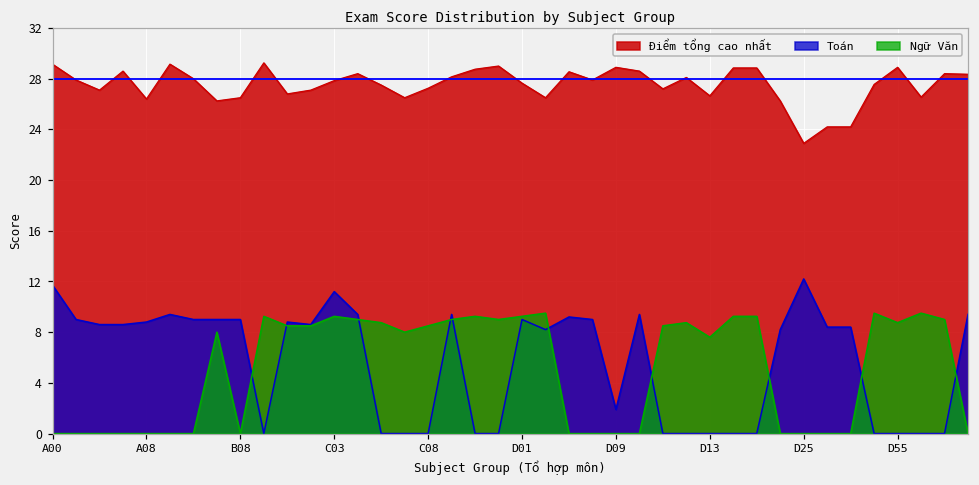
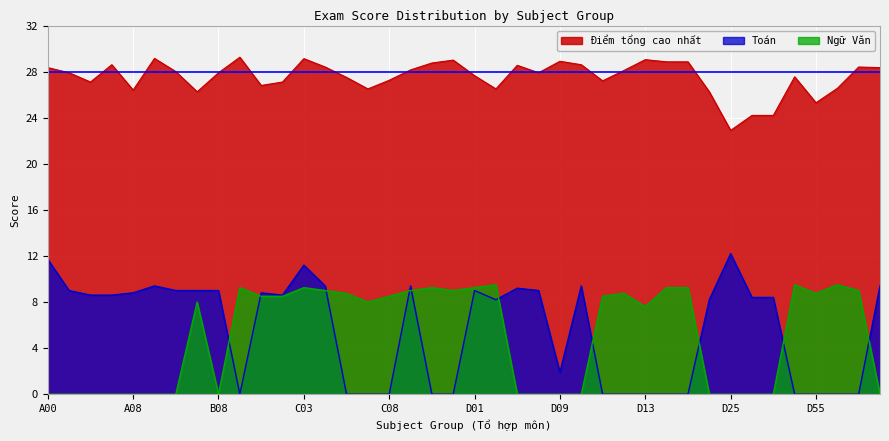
  {
    "Điểm tổng cao nhất": {
-     "A00": 29.1,
+     "A00": 28.4,
      "A08": 26.4,
-     "B08": 26.5,
-     "C03": 27.9,
+     "B08": 27.9,
+     "C03": 29.1,
      "C08": 27.3,
      "D01": 27.7,
      "D09": 28.9,
-     "D13": 26.7,
+     "D13": 29.0,
      "D25": 22.9,
-     "D55": 28.9
+     "D55": 25.3
    },
    "Toán": {
      "A00": 11.7,
      "A08": 8.8,
      "B08": 9.0,
      "C03": 11.2,
      "C08": 0.0,
      "D01": 9.0,
      "D09": 1.9,
      "D13": 0.0,
      "D25": 12.2,
      "D55": 0.0
    },
    "Ngữ Văn": {
      "A00": 0.0,
      "A08": 0.0,
      "B08": 0.0,
      "C03": 9.3,
      "C08": 8.5,
      "D01": 9.3,
      "D09": 0.0,
      "D13": 7.6,
      "D25": 0.0,
      "D55": 8.8
    }
  }
